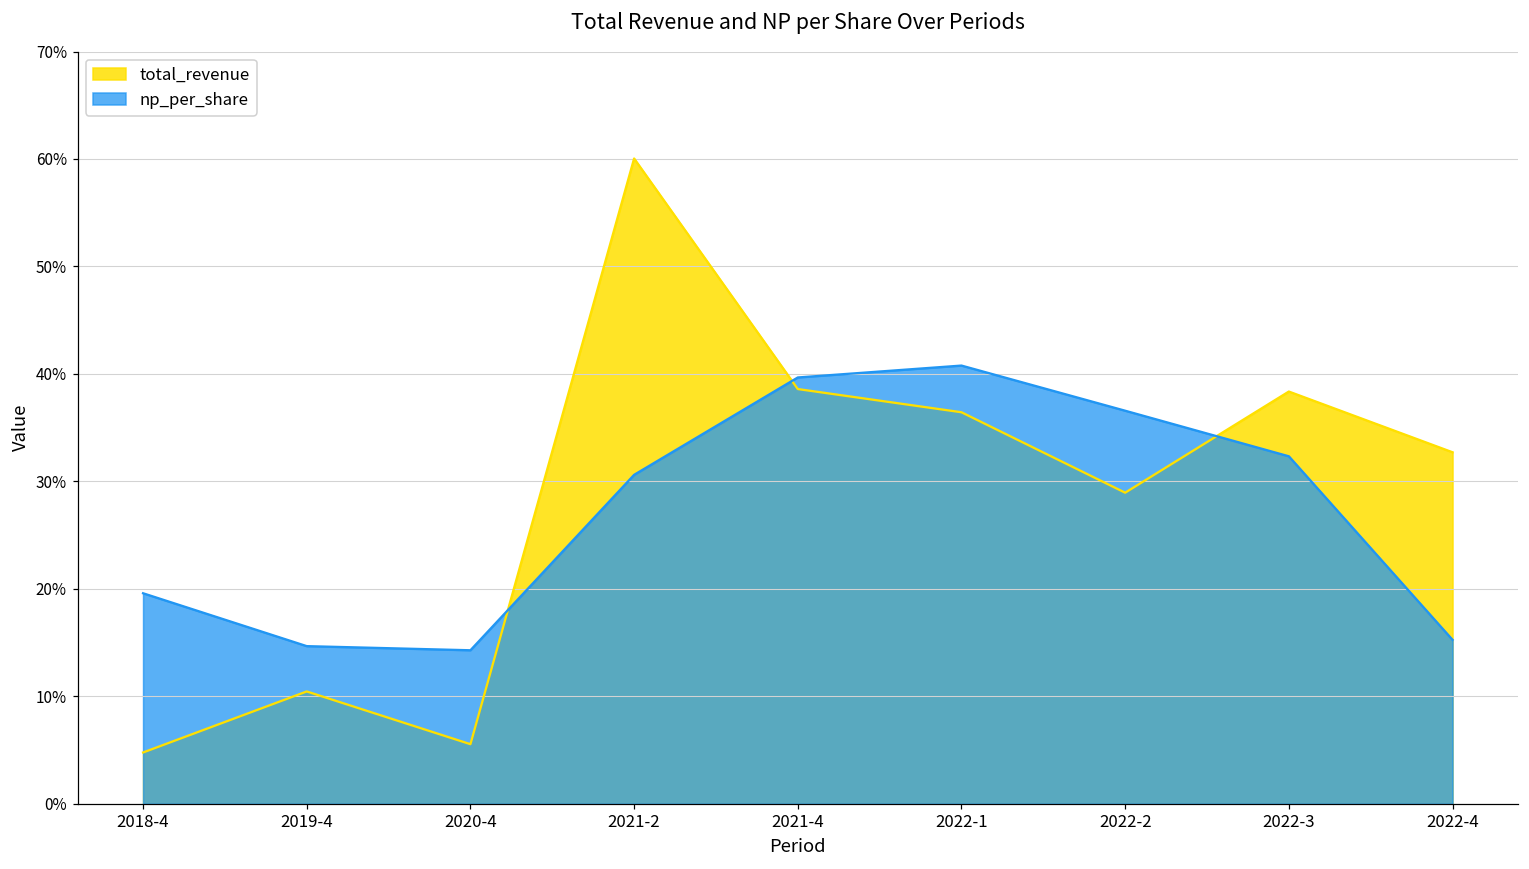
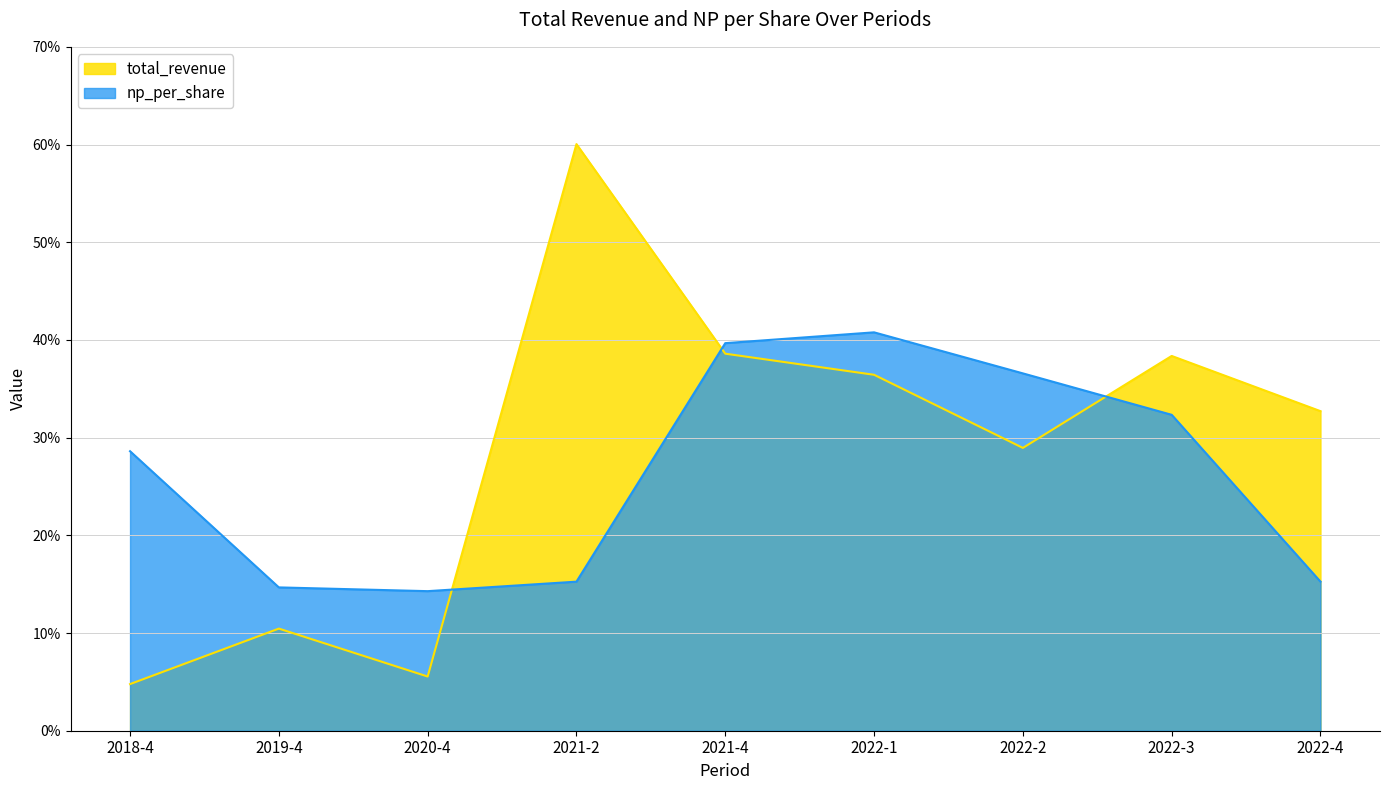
  {
    "total_revenue": {
      "2018-4": "5%",
      "2019-4": "10%",
      "2020-4": "6%",
      "2021-2": "60%",
      "2021-4": "39%",
      "2022-1": "36%",
      "2022-2": "29%",
      "2022-3": "38%",
      "2022-4": "33%"
    },
    "np_per_share": {
-     "2018-4": "20%",
+     "2018-4": "29%",
      "2019-4": "15%",
      "2020-4": "14%",
-     "2021-2": "31%",
+     "2021-2": "15%",
      "2021-4": "40%",
      "2022-1": "41%",
      "2022-2": "37%",
      "2022-3": "32%",
      "2022-4": "15%"
    }
  }
